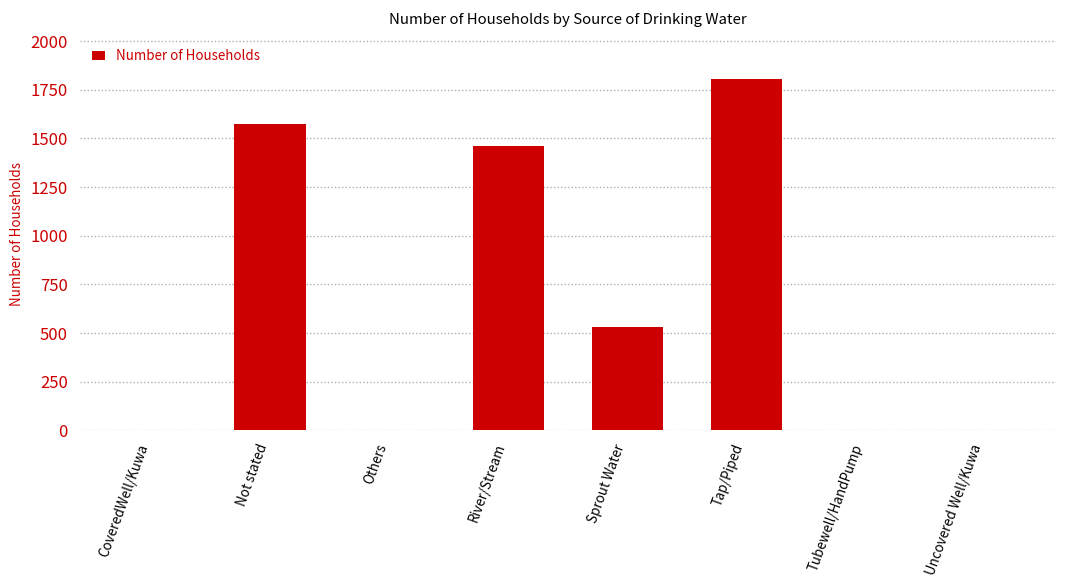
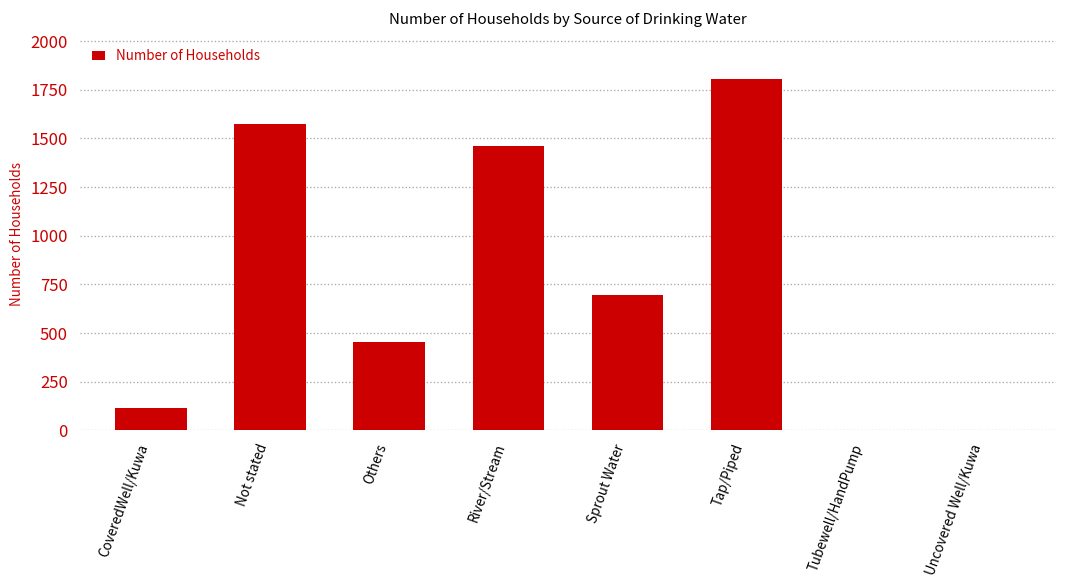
  {
-   "CoveredWell/Kuwa": 0,
+   "CoveredWell/Kuwa": 110,
    "Not stated": 1570,
-   "Others": 0,
+   "Others": 450,
    "River/Stream": 1460,
-   "Sprout Water": 530,
+   "Sprout Water": 700,
    "Tap/Piped": 1800,
    "Tubewell/HandPump": 0
  }
